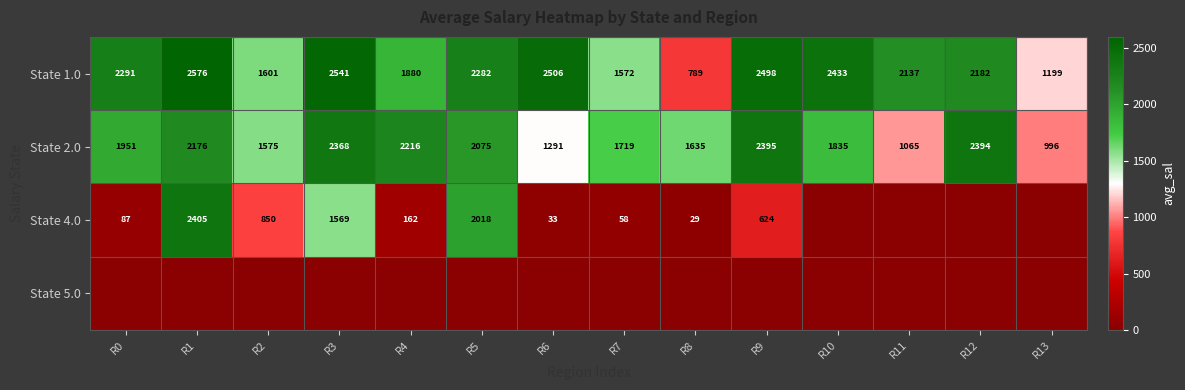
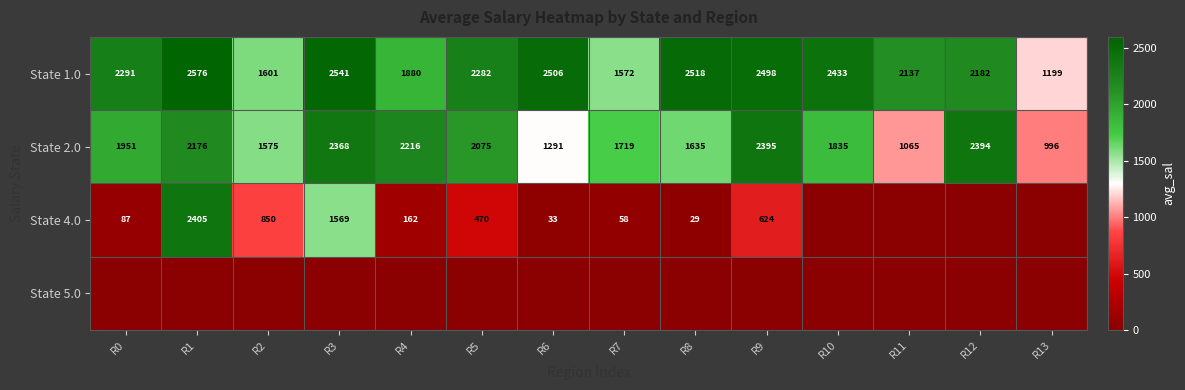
  {
    "State 1.0": {
      "R0": 2291,
      "R1": 2576,
      "R2": 1601,
      "R3": 2541,
      "R4": 1880,
      "R5": 2282,
      "R6": 2506,
      "R7": 1572,
-     "R8": 789,
+     "R8": 2518,
      "R9": 2498,
      "R10": 2433,
      "R11": 2137,
      "R12": 2182,
      "R13": 1199
    },
    "State 2.0": {
      "R0": 1951,
      "R1": 2176,
      "R2": 1575,
      "R3": 2368,
      "R4": 2216,
      "R5": 2075,
      "R6": 1291,
      "R7": 1719,
      "R8": 1635,
      "R9": 2395,
      "R10": 1835,
      "R11": 1065,
      "R12": 2394,
      "R13": 996
    },
    "State 4.0": {
      "R0": 87,
      "R1": 2405,
      "R2": 850,
      "R3": 1569,
      "R4": 162,
-     "R5": 2018,
+     "R5": 470,
      "R6": 33,
      "R7": 58,
      "R8": 29,
      "R9": 624
    }
  }
